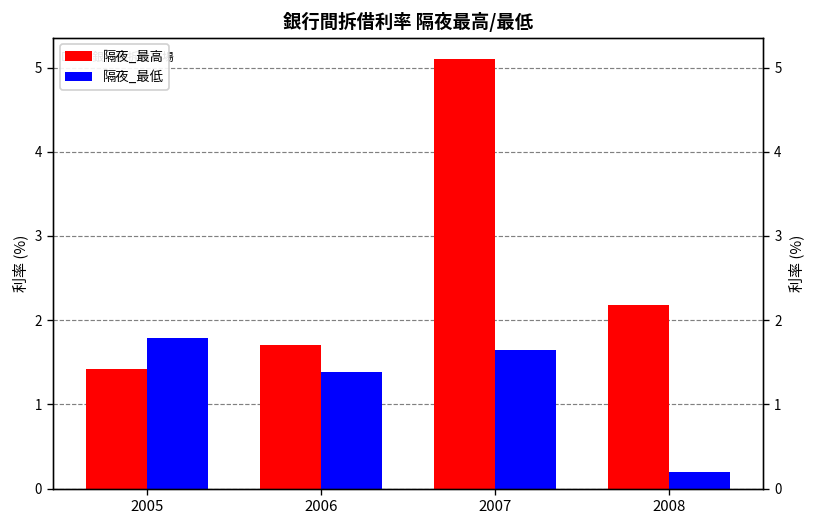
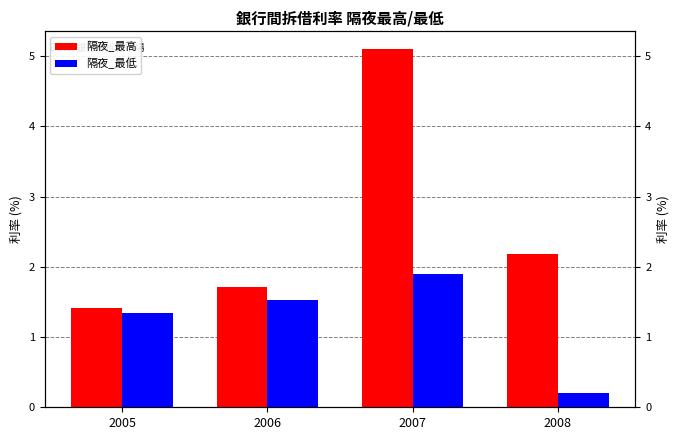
  {
    "隔夜_最高": {
      "2005": 1.4,
      "2006": 1.7,
      "2007": 5.1,
      "2008": 2.2
    },
    "隔夜_最低": {
-     "2005": 1.8,
-     "2006": 1.4,
-     "2007": 1.6,
+     "2005": 1.3,
+     "2006": 1.5,
+     "2007": 1.9,
      "2008": 0.2
    }
  }
